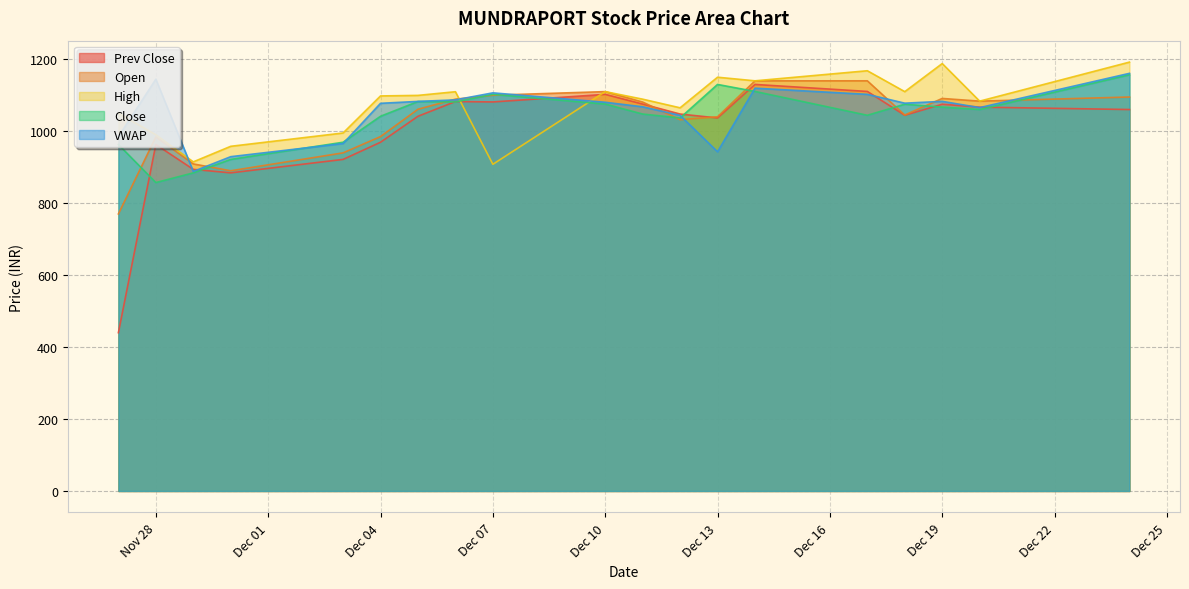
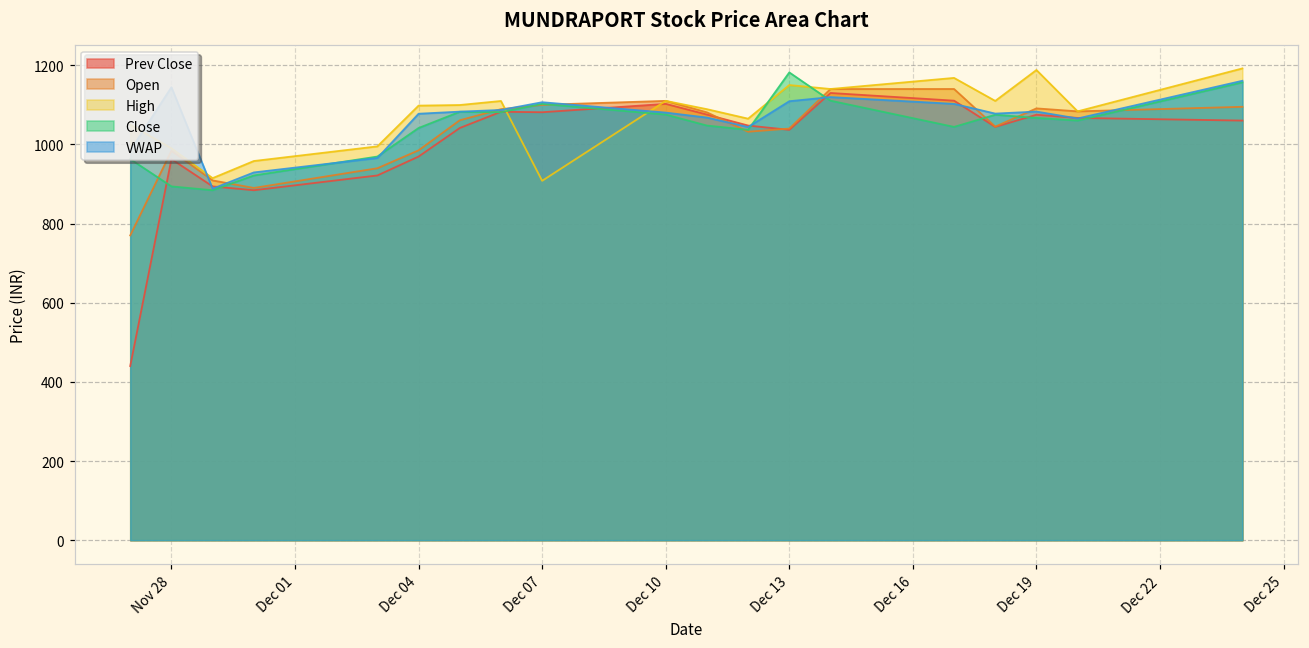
  {
    "High": {
      "Dec 04": 1100,
      "Dec 07": 910,
      "Dec 13": 1150,
      "Dec 19": 1190
    },
    "Close": {
-     "Nov 28": 860,
+     "Nov 28": 890,
      "Dec 04": 1040,
-     "Dec 13": 1130,
+     "Dec 13": 1180,
      "Dec 19": 1070
    },
    "VWAP": {
      "Dec 04": 1080,
-     "Dec 13": 940,
+     "Dec 13": 1110,
      "Dec 19": 1080
    }
  }
